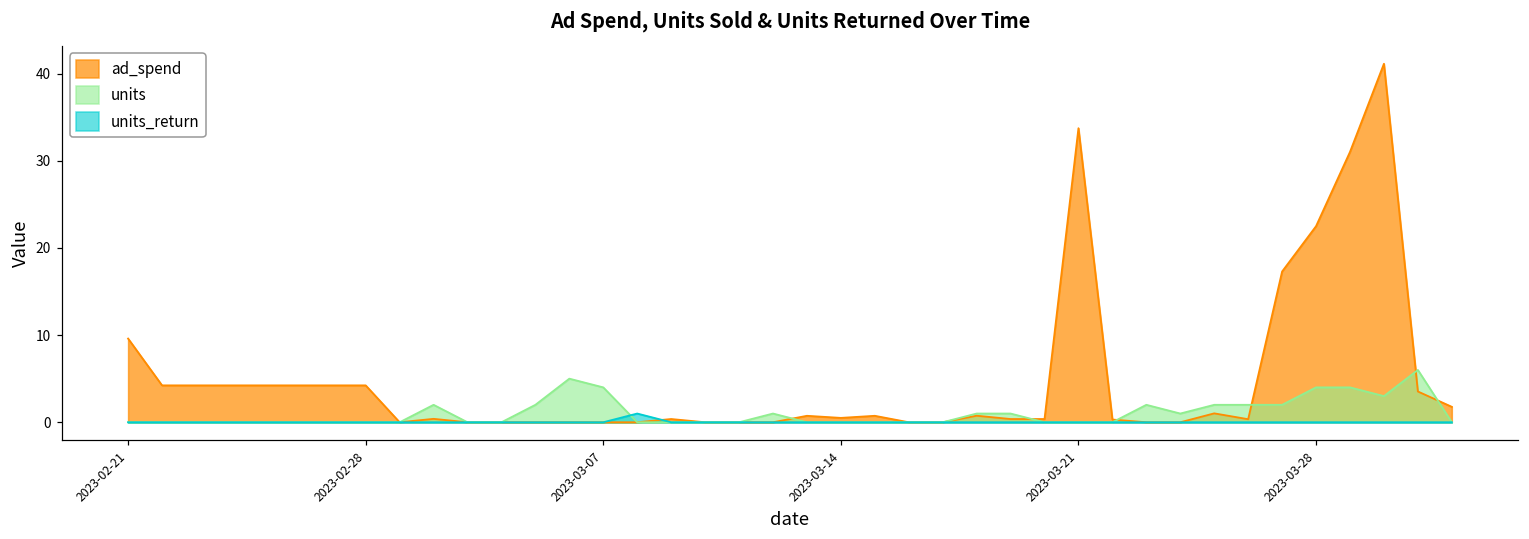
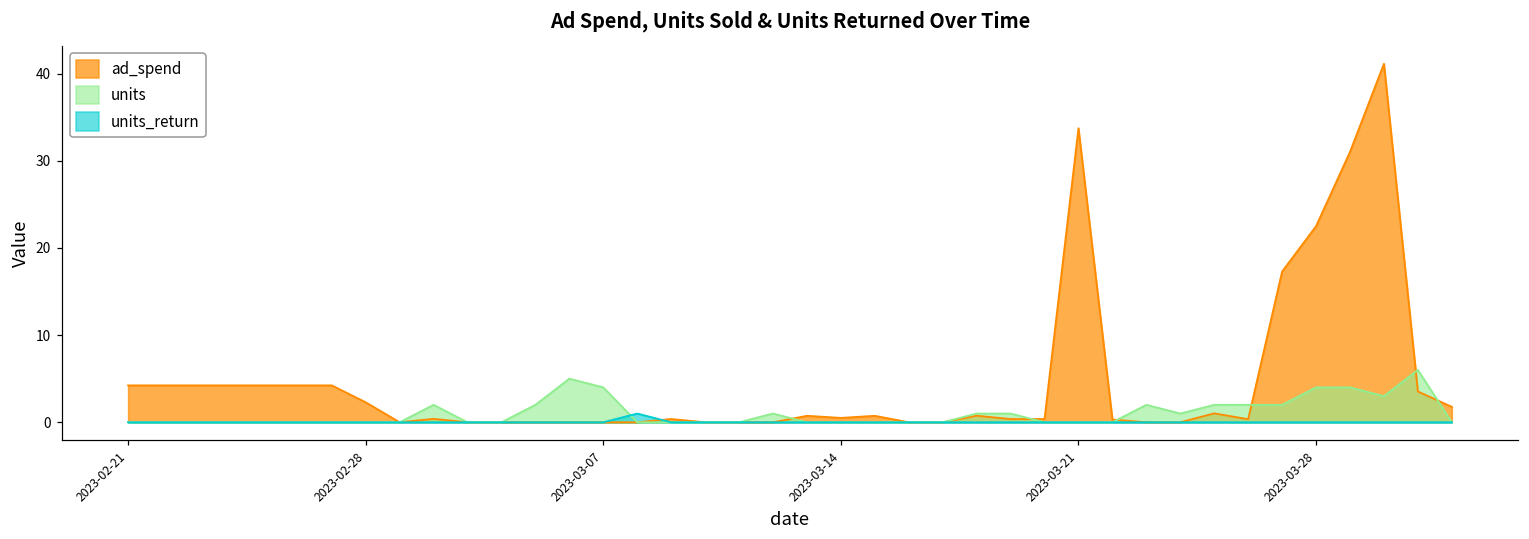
  {
    "ad_spend": {
-     "2023-02-21": 10,
-     "2023-02-28": 4,
+     "2023-02-21": 4,
+     "2023-02-28": 2,
      "2023-03-14": 1,
      "2023-03-21": 34,
      "2023-03-28": 22
    },
    "units": {
      "2023-03-07": 4,
      "2023-03-28": 4
    },
    "units_return": {
      "2023-03-28": 0
    }
  }
